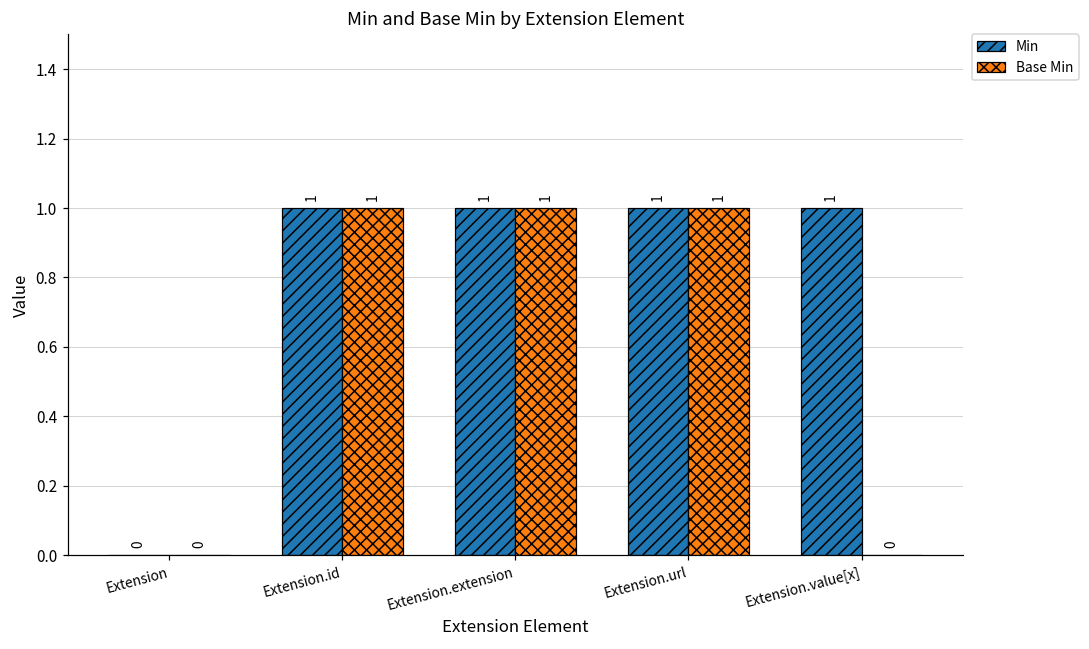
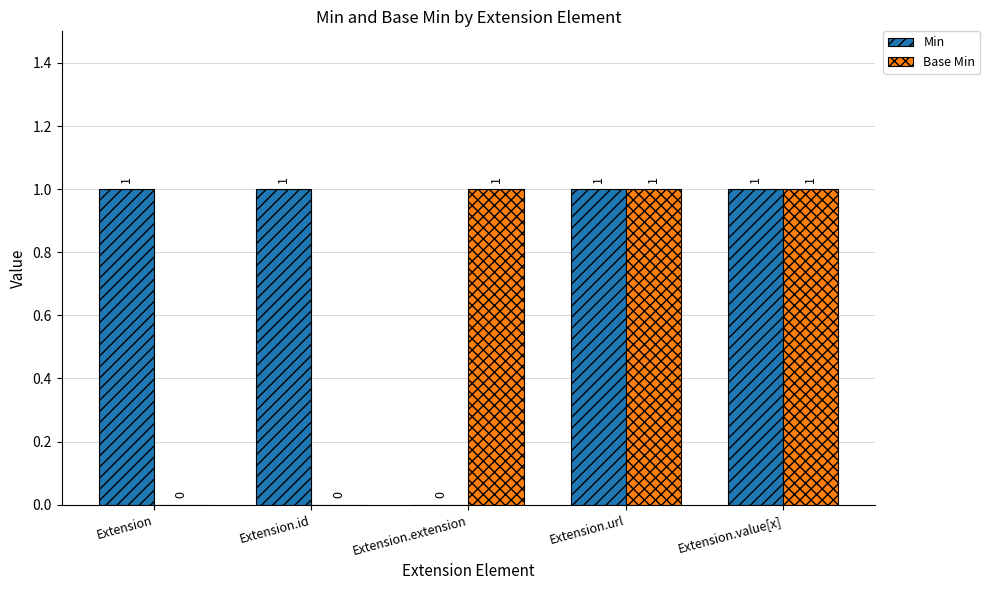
  {
    "Min": {
-     "Extension": 0,
+     "Extension": 1,
      "Extension.id": 1,
-     "Extension.extension": 1,
+     "Extension.extension": 0,
      "Extension.url": 1,
      "Extension.value[x]": 1
    },
    "Base Min": {
      "Extension": 0,
-     "Extension.id": 1,
+     "Extension.id": 0,
      "Extension.extension": 1,
      "Extension.url": 1,
-     "Extension.value[x]": 0
+     "Extension.value[x]": 1
    }
  }
